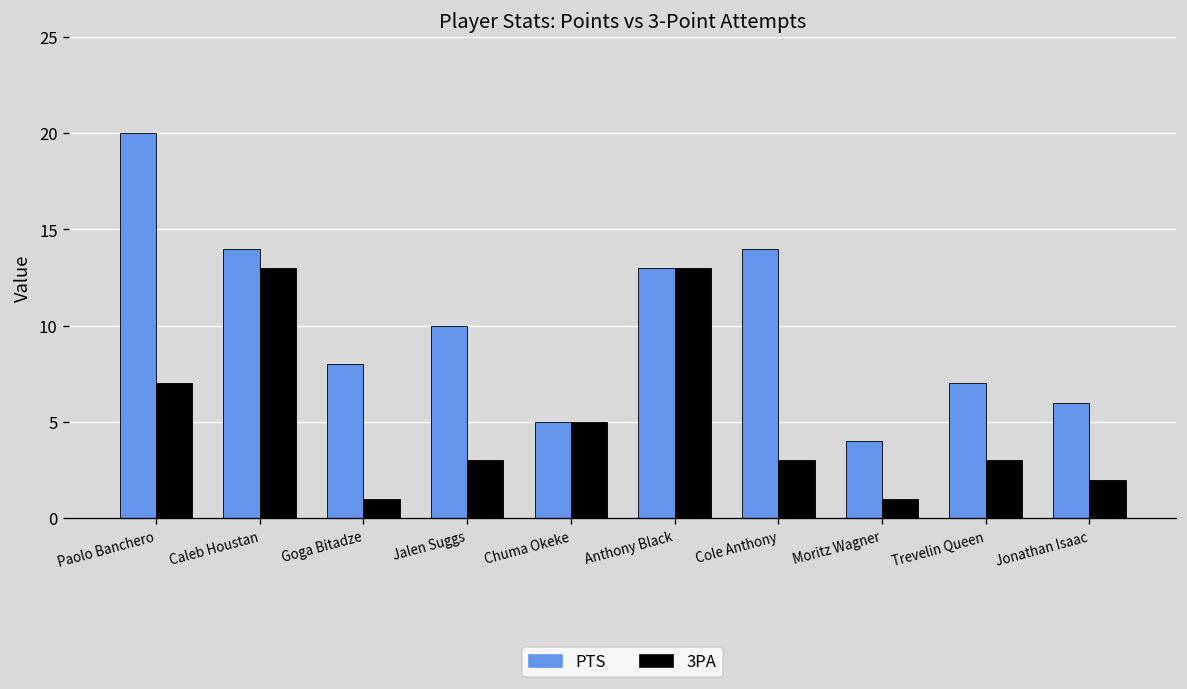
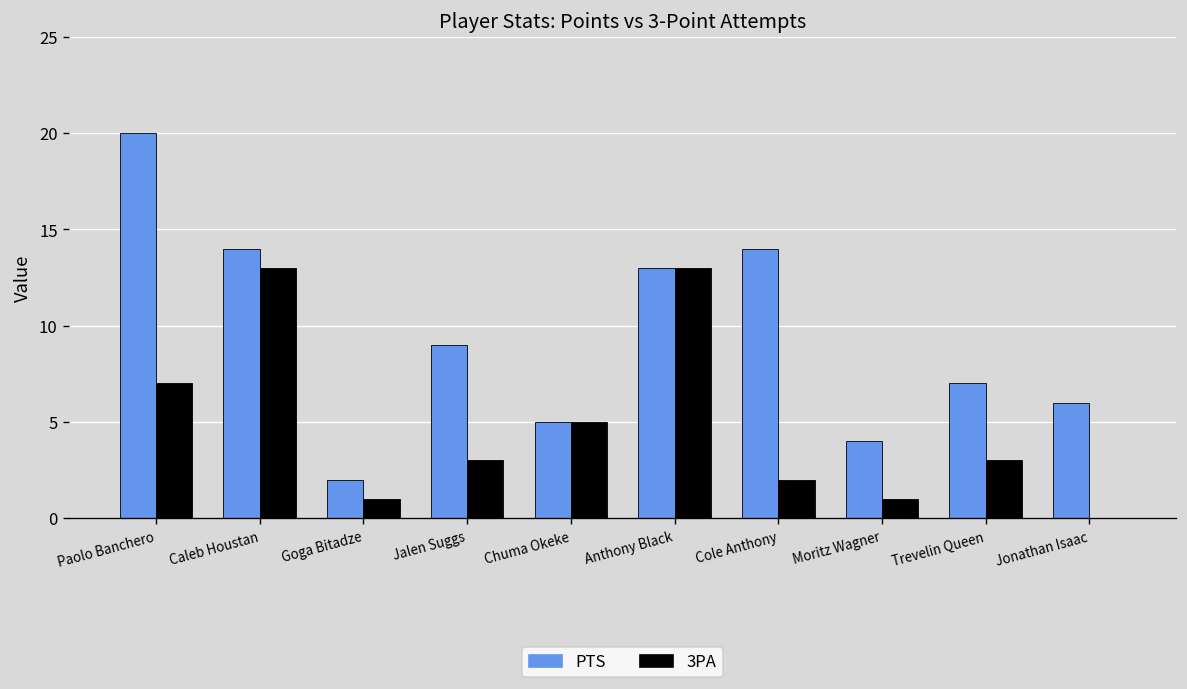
  {
    "PTS": {
      "Paolo Banchero": 20,
      "Caleb Houstan": 14,
-     "Goga Bitadze": 8,
-     "Jalen Suggs": 10,
+     "Goga Bitadze": 2,
+     "Jalen Suggs": 9,
      "Chuma Okeke": 5,
      "Anthony Black": 13,
      "Cole Anthony": 14,
      "Moritz Wagner": 4,
      "Trevelin Queen": 7,
      "Jonathan Isaac": 6
    },
    "3PA": {
      "Paolo Banchero": 7,
      "Caleb Houstan": 13,
      "Goga Bitadze": 1,
      "Jalen Suggs": 3,
      "Chuma Okeke": 5,
      "Anthony Black": 13,
-     "Cole Anthony": 3,
+     "Cole Anthony": 2,
      "Moritz Wagner": 1,
      "Trevelin Queen": 3,
-     "Jonathan Isaac": 2
+     "Jonathan Isaac": 0
    }
  }
